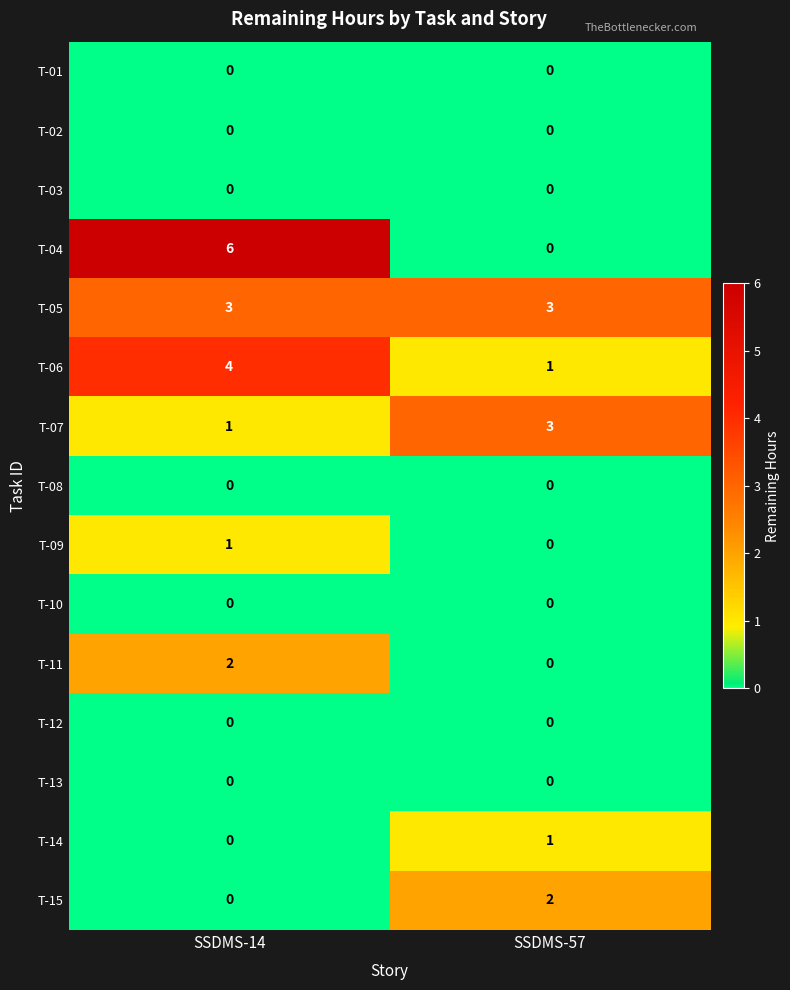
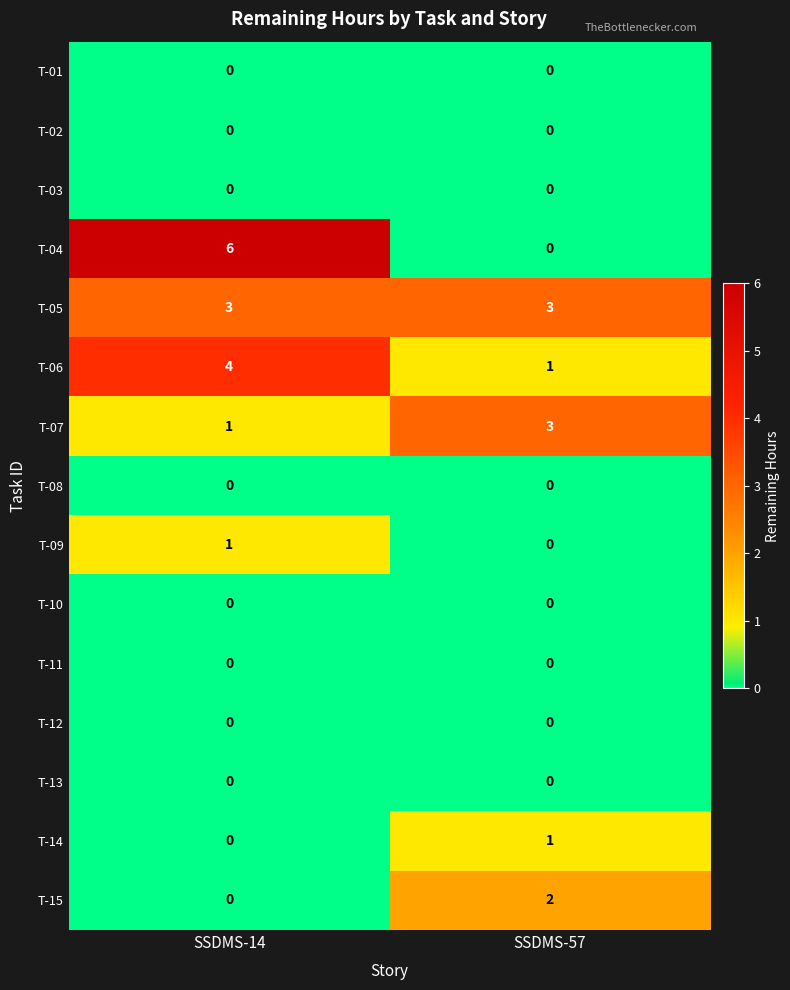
  {
    "T-01": {
      "SSDMS-14": 0,
      "SSDMS-57": 0
    },
    "T-02": {
      "SSDMS-14": 0,
      "SSDMS-57": 0
    },
    "T-03": {
      "SSDMS-14": 0,
      "SSDMS-57": 0
    },
    "T-04": {
      "SSDMS-14": 6,
      "SSDMS-57": 0
    },
    "T-05": {
      "SSDMS-14": 3,
      "SSDMS-57": 3
    },
    "T-06": {
      "SSDMS-14": 4,
      "SSDMS-57": 1
    },
    "T-07": {
      "SSDMS-14": 1,
      "SSDMS-57": 3
    },
    "T-08": {
      "SSDMS-14": 0,
      "SSDMS-57": 0
    },
    "T-09": {
      "SSDMS-14": 1,
      "SSDMS-57": 0
    },
    "T-10": {
      "SSDMS-14": 0,
      "SSDMS-57": 0
    },
    "T-11": {
-     "SSDMS-14": 2,
+     "SSDMS-14": 0,
      "SSDMS-57": 0
    },
    "T-12": {
      "SSDMS-14": 0,
      "SSDMS-57": 0
    },
    "T-13": {
      "SSDMS-14": 0,
      "SSDMS-57": 0
    },
    "T-14": {
      "SSDMS-14": 0,
      "SSDMS-57": 1
    },
    "T-15": {
      "SSDMS-14": 0,
      "SSDMS-57": 2
    }
  }
